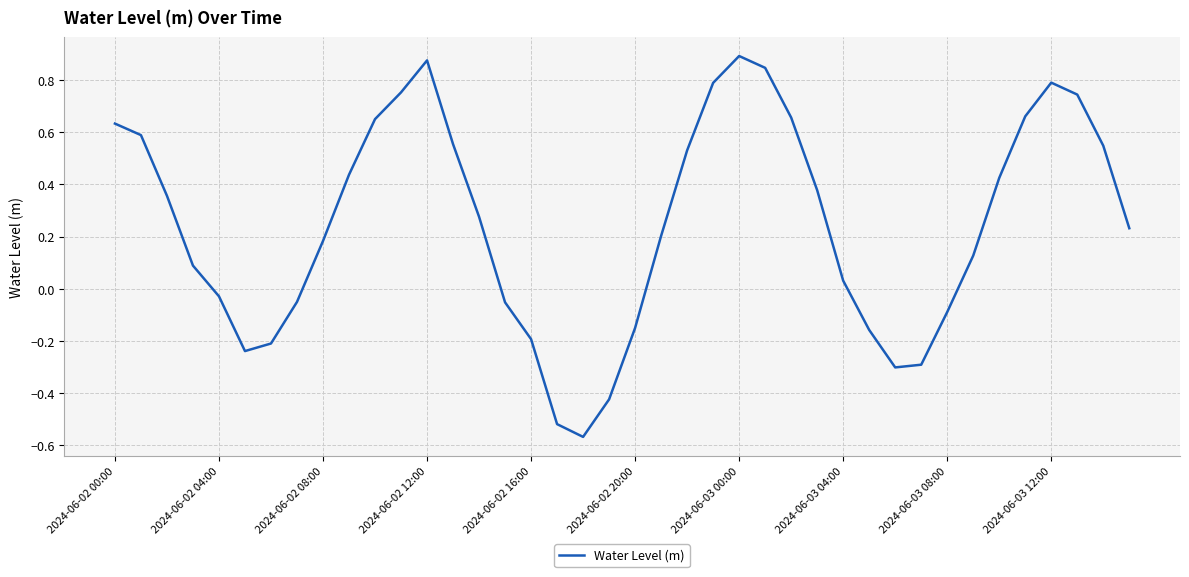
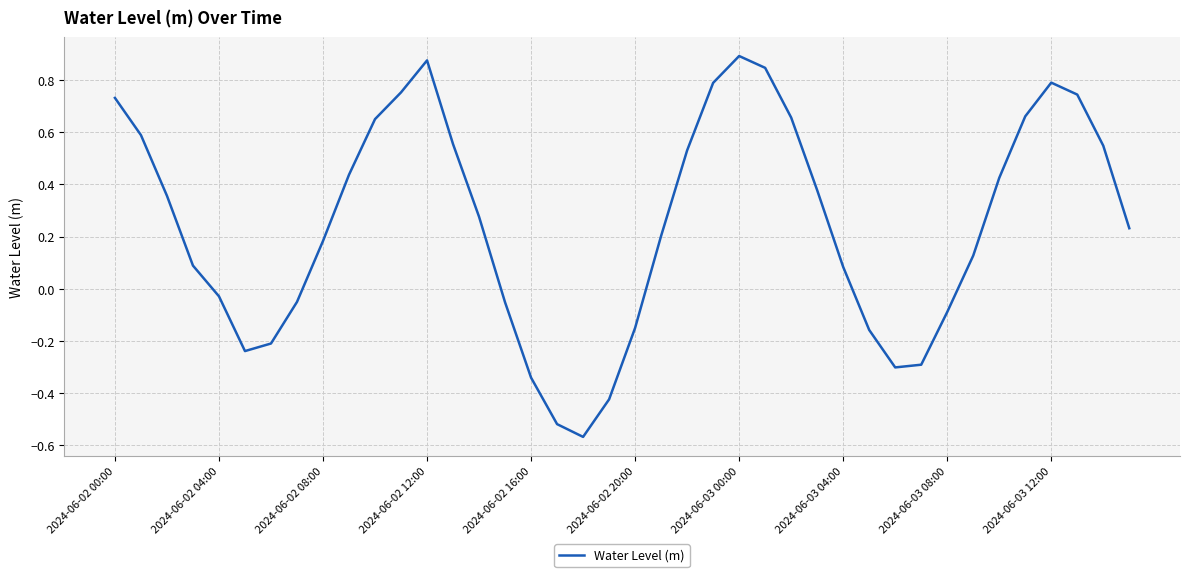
  {
-   "2024-06-02 00:00": 0.63,
+   "2024-06-02 00:00": 0.73,
    "2024-06-02 04:00": -0.03,
    "2024-06-02 08:00": 0.18,
    "2024-06-02 12:00": 0.88,
-   "2024-06-02 16:00": -0.19,
+   "2024-06-02 16:00": -0.34,
    "2024-06-02 20:00": -0.15,
    "2024-06-03 00:00": 0.89,
-   "2024-06-03 04:00": 0.03,
+   "2024-06-03 04:00": 0.08,
    "2024-06-03 08:00": -0.09,
    "2024-06-03 12:00": 0.79
  }
